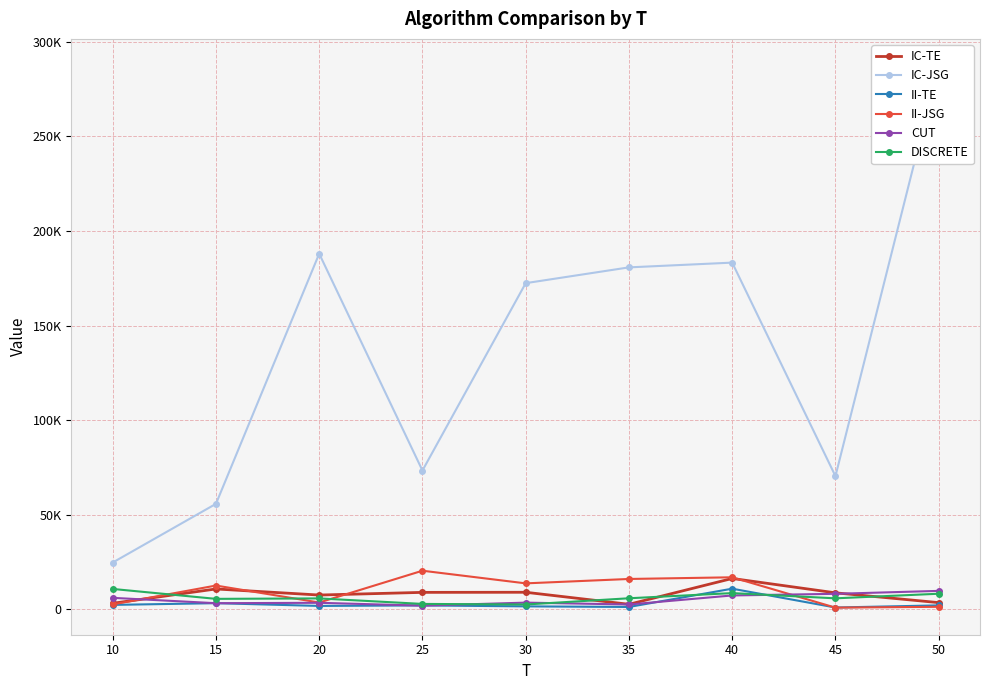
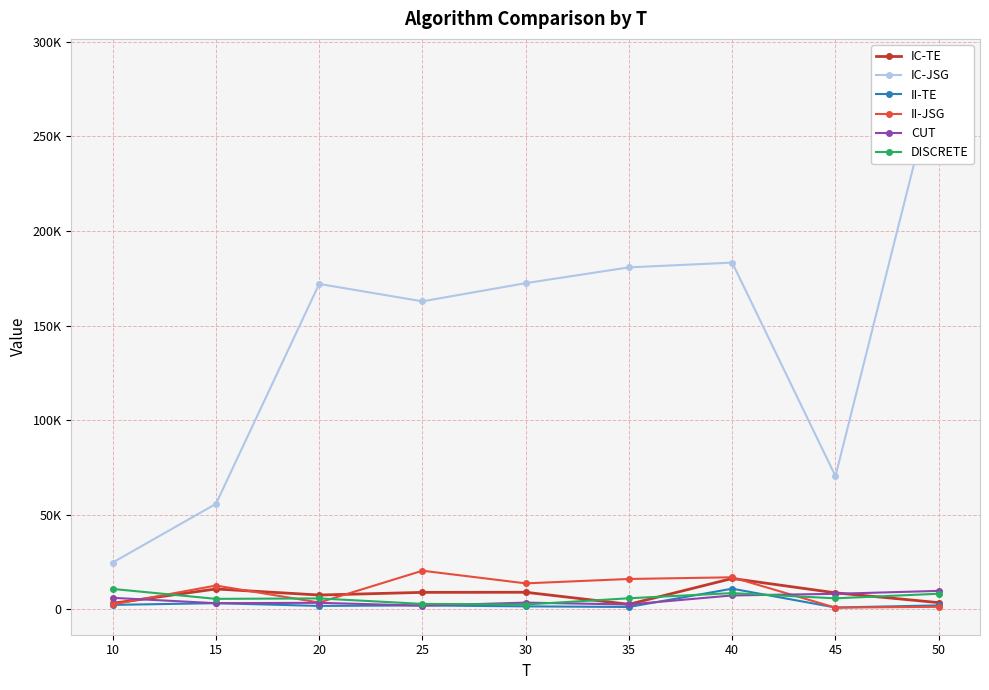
  {
    "IC-JSG": {
      "10": 25000,
      "15": 56000,
-     "20": 188000,
-     "25": 73000,
+     "20": 172000,
+     "25": 163000,
      "30": 172000,
      "35": 181000,
      "40": 183000,
      "45": 70000
    },
    "II-TE": {
      "20": 2000,
      "40": 11000
    },
    "CUT": {
      "10": 6000,
      "50": 10000
    },
    "DISCRETE": {
      "10": 11000,
      "15": 5000,
      "20": 6000,
      "35": 6000,
      "45": 6000,
      "50": 8000
    }
  }
